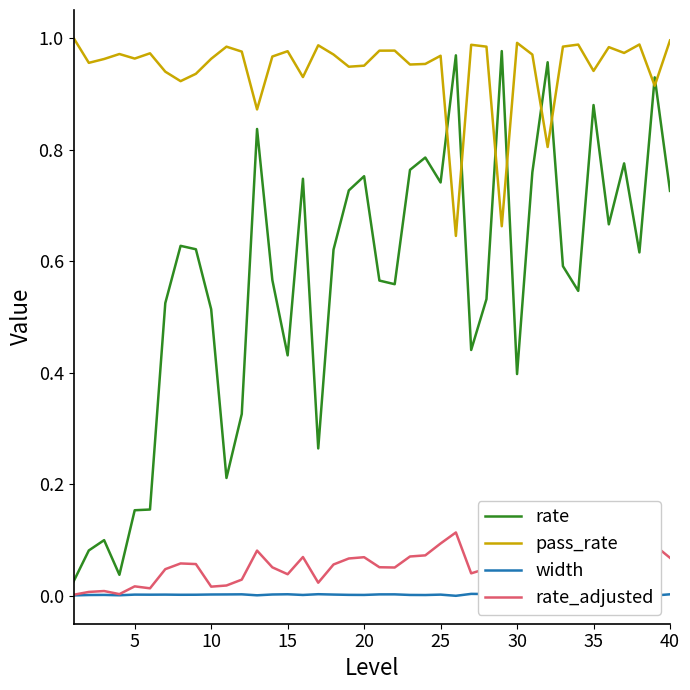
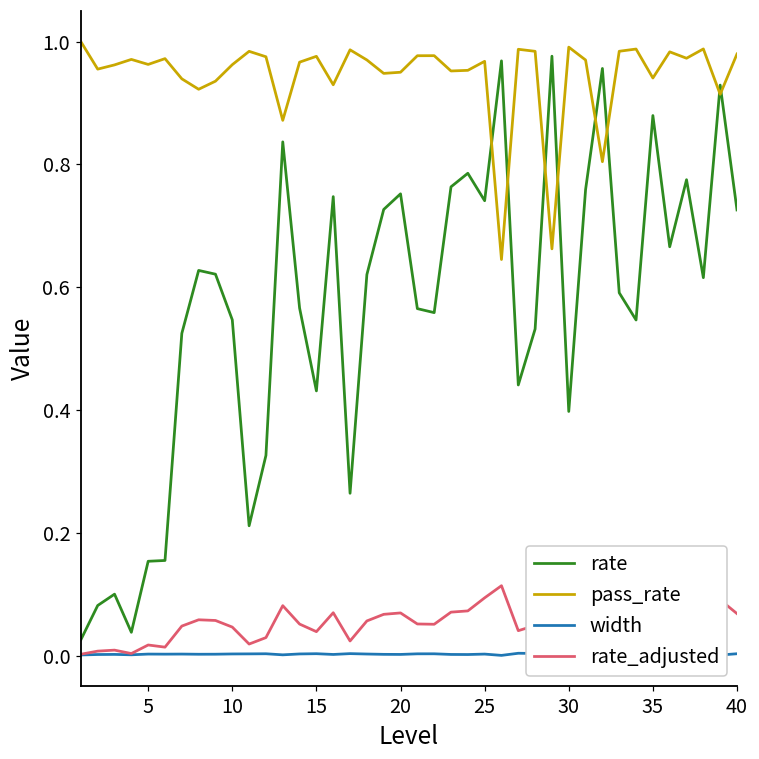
  {
    "rate": {
      "5": 0.15,
-     "10": 0.51,
+     "10": 0.55,
      "15": 0.43,
      "20": 0.75,
      "25": 0.74,
      "30": 0.40,
      "35": 0.88,
      "40": 0.73
    },
    "pass_rate": {
      "5": 0.96,
      "10": 0.96,
      "15": 0.98,
      "20": 0.95,
      "25": 0.97,
      "30": 0.99,
      "35": 0.94,
-     "40": 1.00
+     "40": 0.98
    },
    "width": {
      "5": 0.00,
      "10": 0.00,
      "15": 0.00,
      "20": 0.00,
      "25": 0.00,
      "40": 0.00
    },
    "rate_adjusted": {
      "5": 0.02,
-     "10": 0.02,
+     "10": 0.05,
      "15": 0.04,
      "20": 0.07,
      "25": 0.09,
      "40": 0.07
    }
  }
